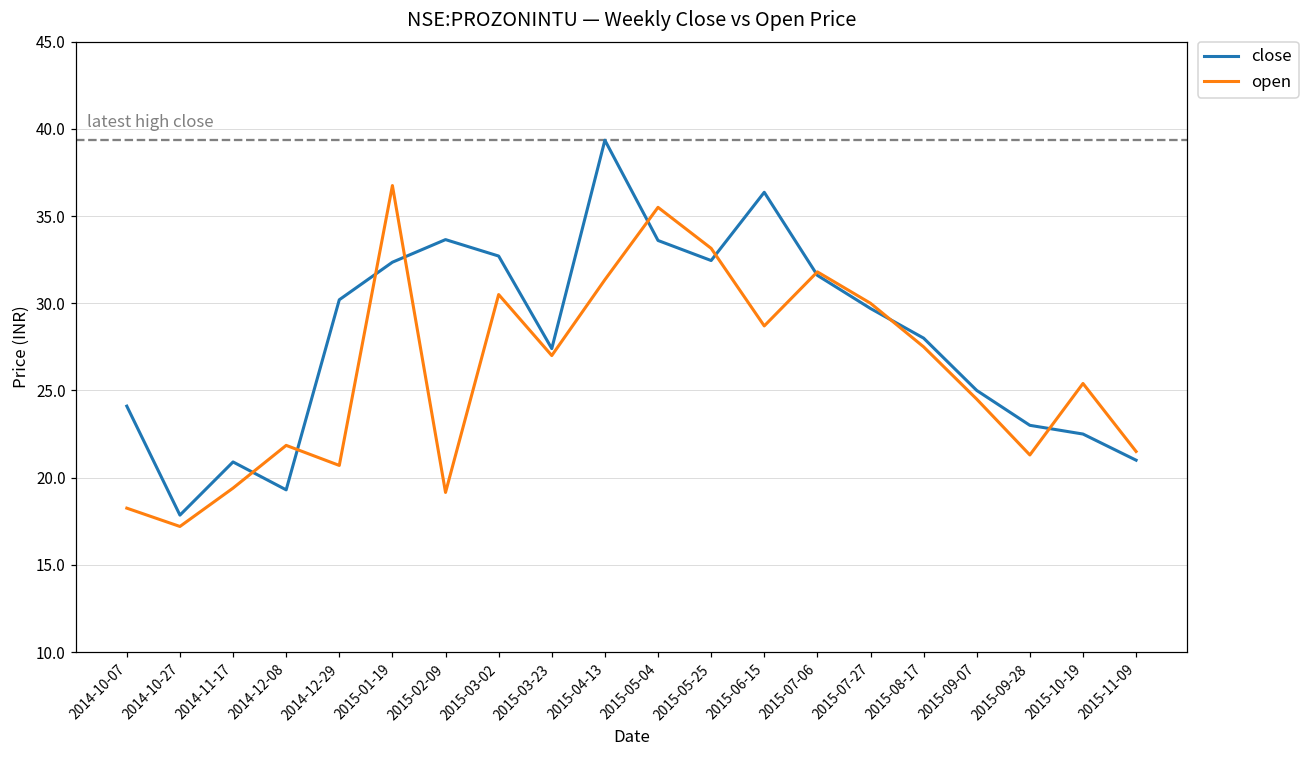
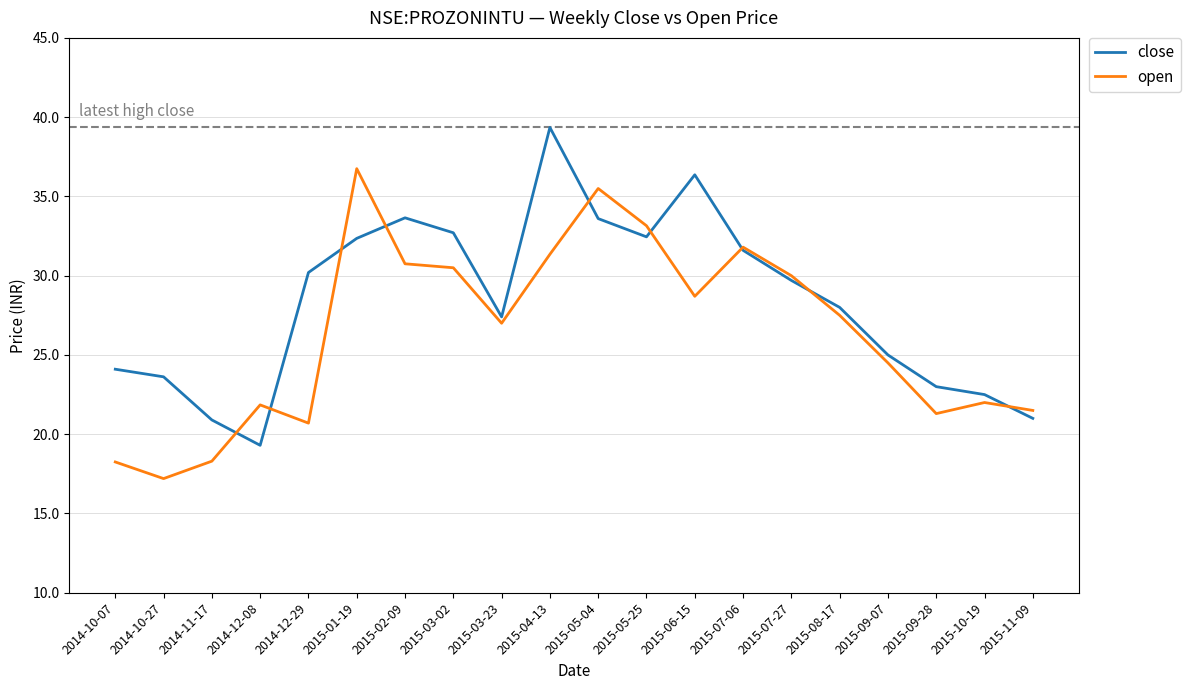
  {
    "close": {
      "2014-10-07": 24.1,
-     "2014-10-27": 17.9,
+     "2014-10-27": 23.6,
      "2014-11-17": 20.9,
      "2014-12-08": 19.3,
      "2014-12-29": 30.2,
      "2015-01-19": 32.4,
      "2015-02-09": 33.7,
      "2015-03-02": 32.7,
      "2015-03-23": 27.4,
      "2015-04-13": 39.3,
      "2015-05-04": 33.6,
      "2015-05-25": 32.5,
      "2015-06-15": 36.4,
      "2015-07-06": 31.6,
      "2015-07-27": 29.7,
      "2015-08-17": 28.0,
      "2015-09-07": 25.0,
      "2015-09-28": 23.0,
      "2015-10-19": 22.5,
      "2015-11-09": 21.0
    },
    "open": {
      "2014-10-07": 18.3,
      "2014-10-27": 17.2,
-     "2014-11-17": 19.4,
+     "2014-11-17": 18.3,
      "2014-12-08": 21.9,
      "2014-12-29": 20.7,
      "2015-01-19": 36.8,
-     "2015-02-09": 19.2,
+     "2015-02-09": 30.8,
      "2015-03-02": 30.5,
      "2015-03-23": 27.0,
      "2015-04-13": 31.4,
      "2015-05-04": 35.5,
      "2015-05-25": 33.2,
      "2015-06-15": 28.7,
      "2015-07-06": 31.8,
      "2015-07-27": 30.0,
      "2015-08-17": 27.5,
      "2015-09-07": 24.5,
      "2015-09-28": 21.3,
-     "2015-10-19": 25.4,
+     "2015-10-19": 22.0,
      "2015-11-09": 21.5
    }
  }
